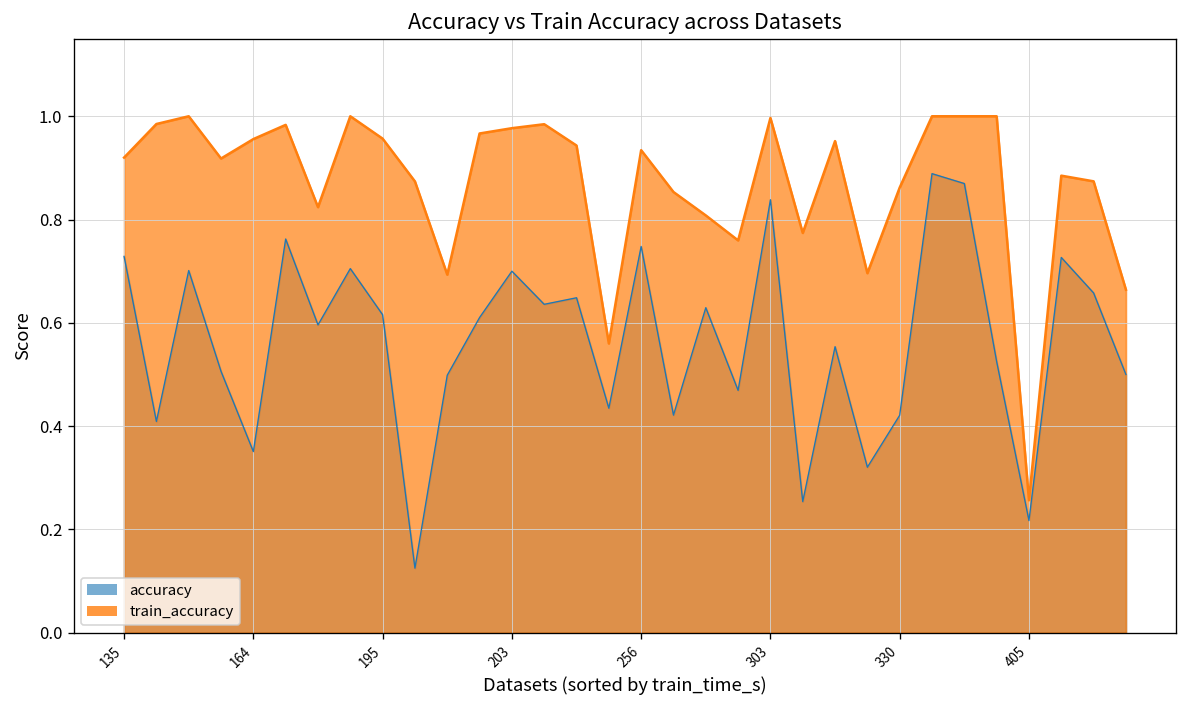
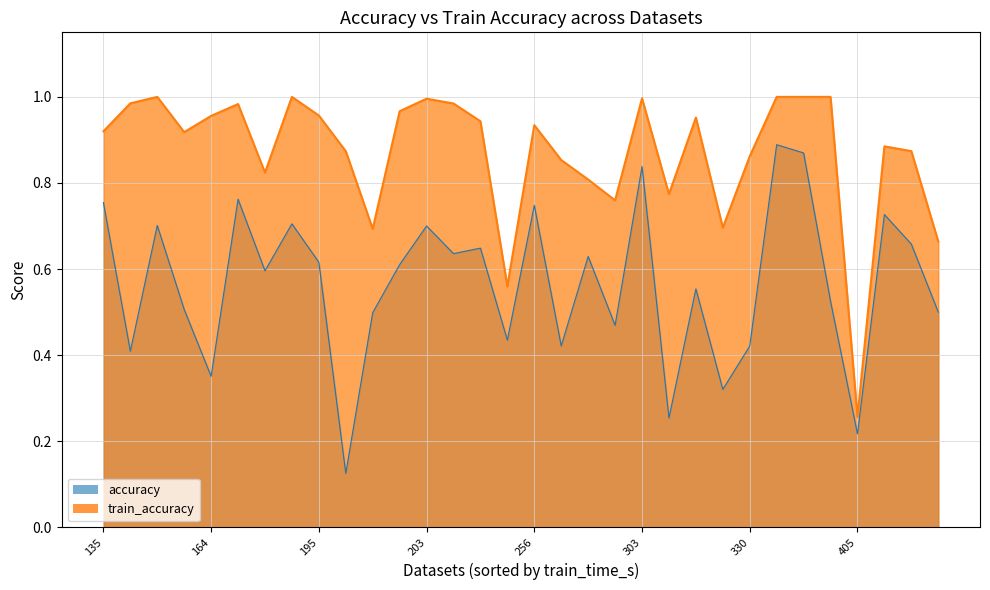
  {
    "accuracy": {
-     "135": 0.73,
+     "135": 0.75,
      "164": 0.35,
      "195": 0.62,
      "203": 0.70,
      "256": 0.75,
      "303": 0.84,
      "330": 0.42,
      "405": 0.22
    },
    "train_accuracy": {
      "135": 0.92,
      "164": 0.96,
      "195": 0.96,
-     "203": 0.98,
+     "203": 1.00,
      "256": 0.93,
      "303": 1.00,
      "330": 0.86,
      "405": 0.26
    }
  }
